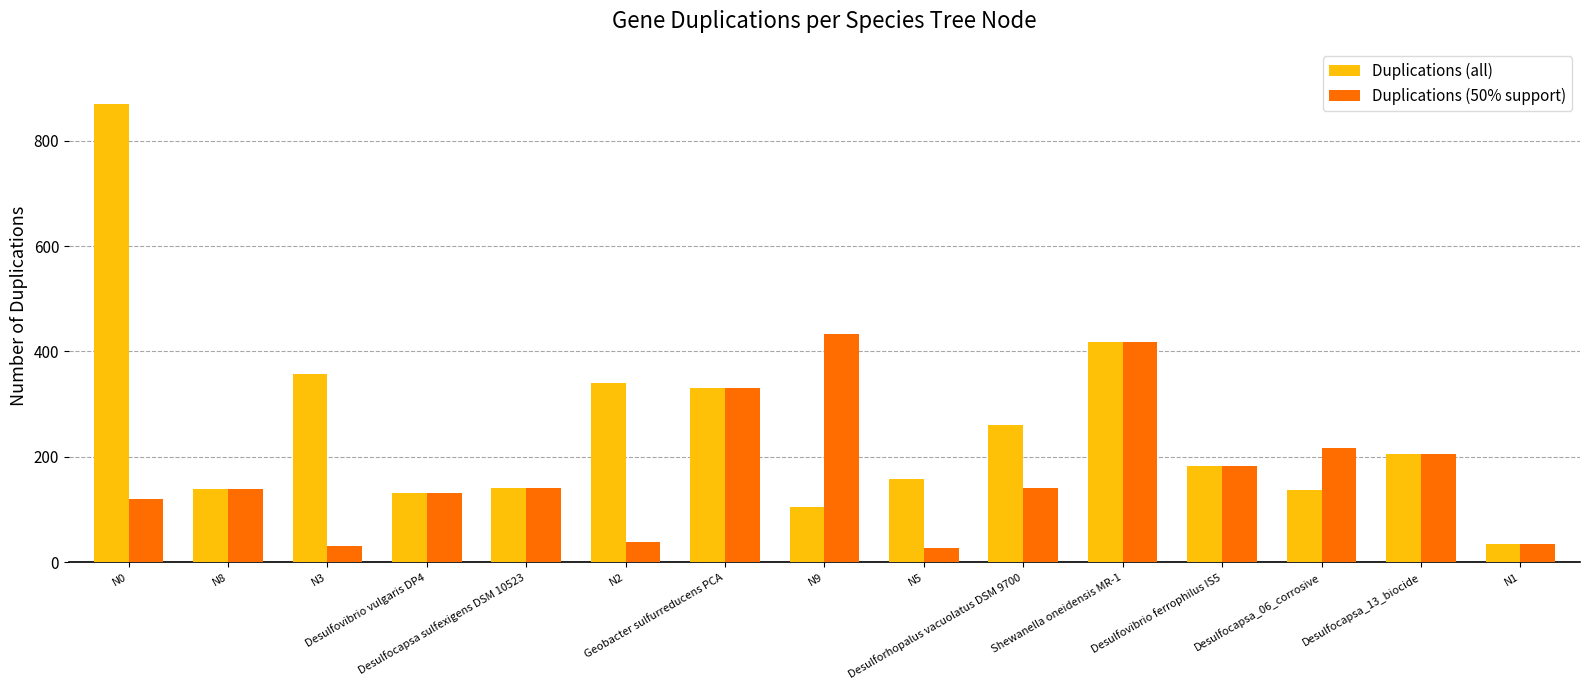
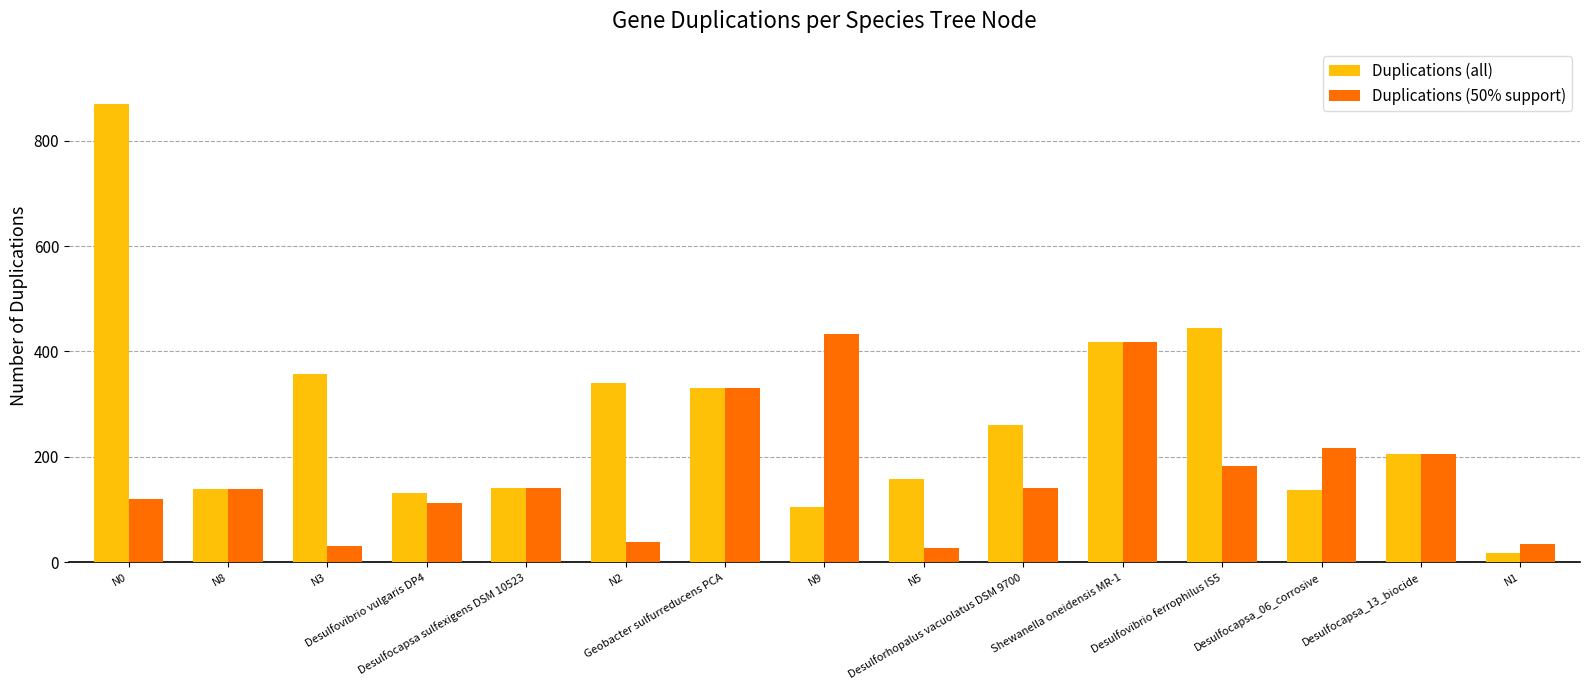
  {
    "Duplications (all)": {
      "N0": 870,
      "N8": 140,
      "N3": 360,
      "Desulfovibrio vulgaris DP4": 130,
      "Desulfocapsa sulfexigens DSM 10523": 140,
      "N2": 340,
      "Geobacter sulfurreducens PCA": 330,
      "N9": 110,
      "N5": 160,
      "Desulforhopalus vacuolatus DSM 9700": 260,
      "Shewanella oneidensis MR-1": 420,
-     "Desulfovibrio ferrophilus IS5": 180,
+     "Desulfovibrio ferrophilus IS5": 440,
      "Desulfocapsa_06_corrosive": 140,
      "Desulfocapsa_13_biocide": 210,
-     "N1": 30
+     "N1": 20
    },
    "Duplications (50% support)": {
      "N0": 120,
      "N8": 140,
      "N3": 30,
-     "Desulfovibrio vulgaris DP4": 130,
+     "Desulfovibrio vulgaris DP4": 110,
      "Desulfocapsa sulfexigens DSM 10523": 140,
      "N2": 40,
      "Geobacter sulfurreducens PCA": 330,
      "N9": 430,
      "N5": 30,
      "Desulforhopalus vacuolatus DSM 9700": 140,
      "Shewanella oneidensis MR-1": 420,
      "Desulfovibrio ferrophilus IS5": 180,
      "Desulfocapsa_06_corrosive": 220,
      "Desulfocapsa_13_biocide": 210,
      "N1": 30
    }
  }
